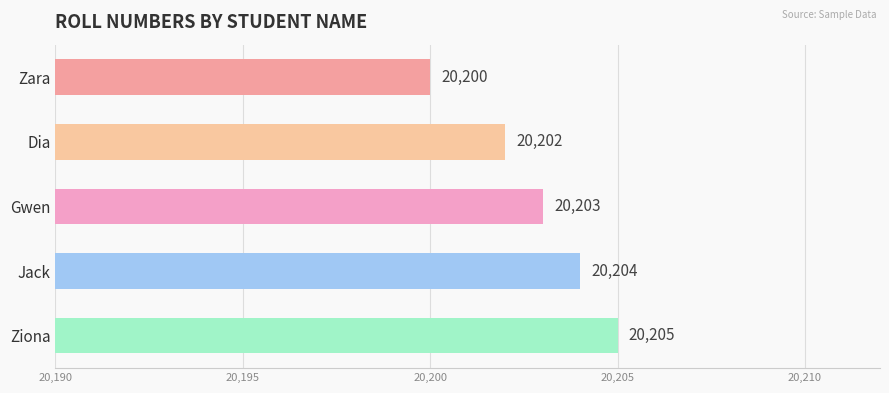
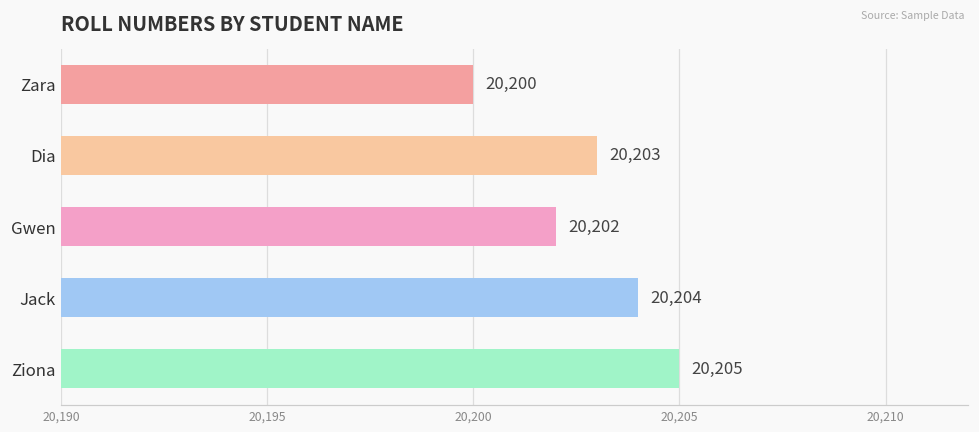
  {
    "Zara": "20,200",
-   "Dia": "20,202",
-   "Gwen": "20,203",
+   "Dia": "20,203",
+   "Gwen": "20,202",
    "Jack": "20,204",
    "Ziona": "20,205"
  }
